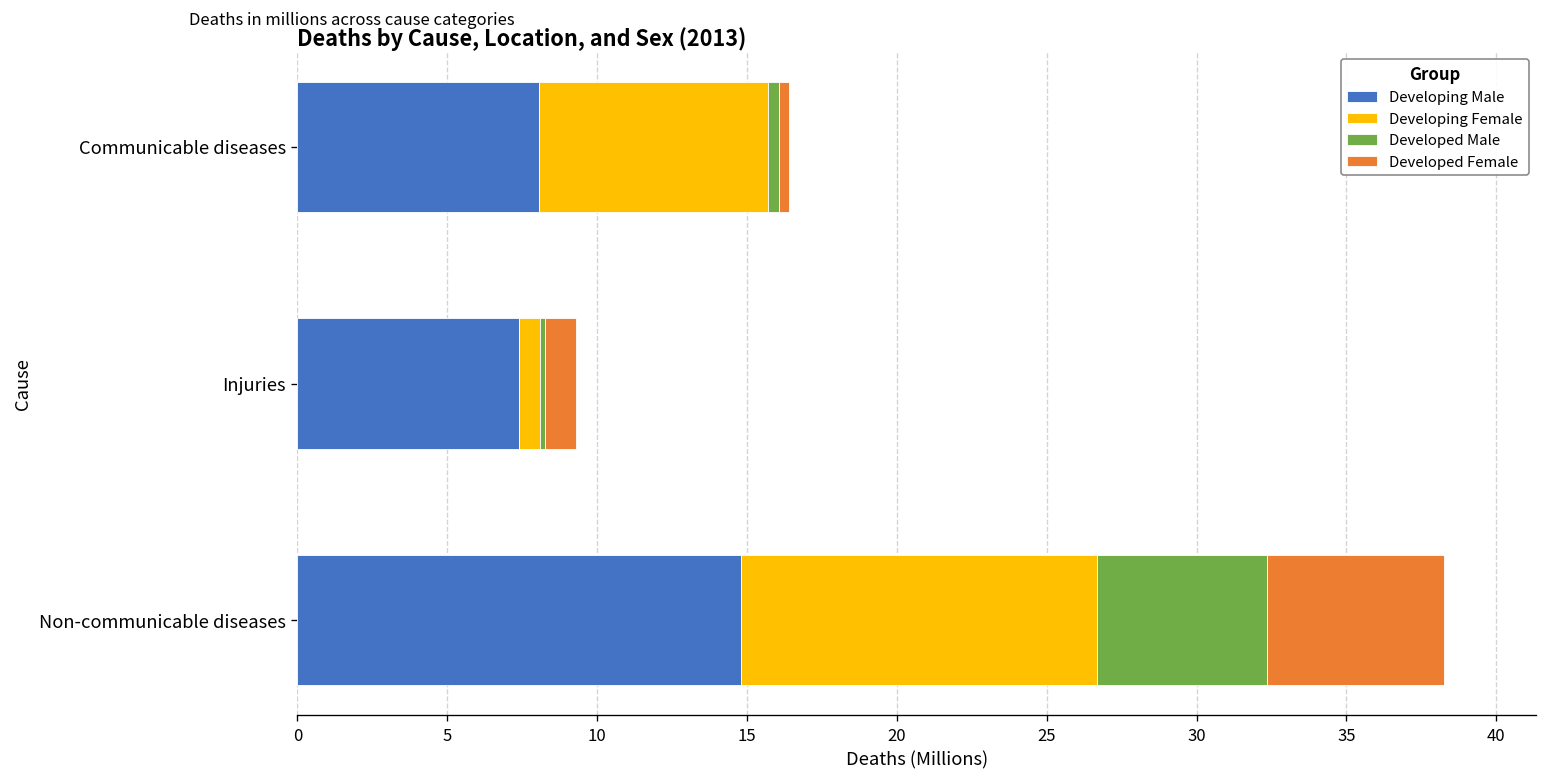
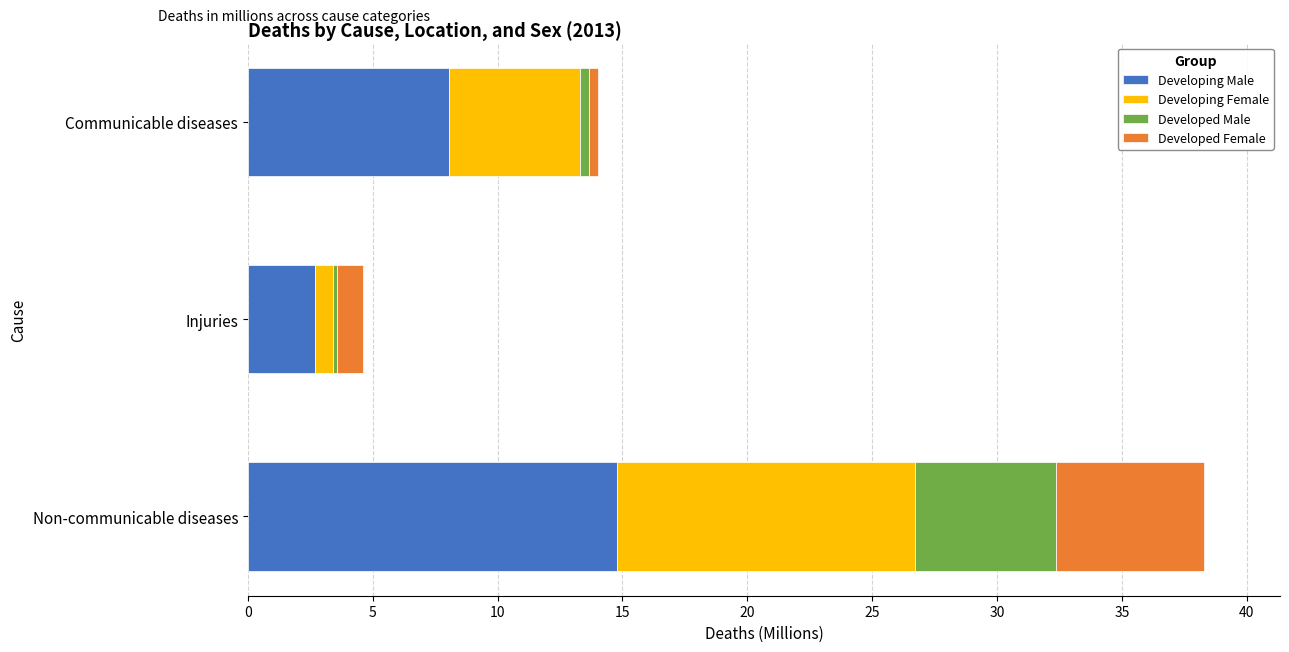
  {
    "Developing Male": {
      "Communicable diseases": 8.1,
-     "Injuries": 7.4,
+     "Injuries": 2.7,
      "Non-communicable diseases": 14.8
    },
    "Developing Female": {
-     "Communicable diseases": 7.6,
+     "Communicable diseases": 5.2,
      "Injuries": 0.7,
      "Non-communicable diseases": 11.9
    },
    "Developed Male": {
      "Communicable diseases": 0.4,
      "Injuries": 0.2,
      "Non-communicable diseases": 5.7
    },
    "Developed Female": {
      "Communicable diseases": 0.3,
      "Injuries": 1.0,
      "Non-communicable diseases": 5.9
    }
  }
